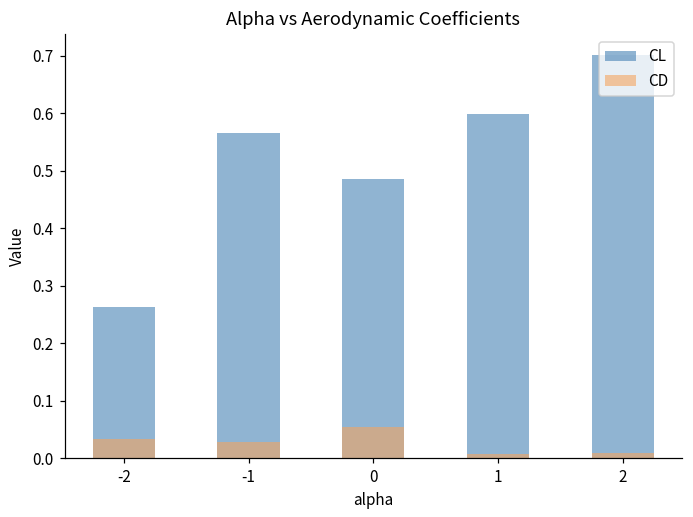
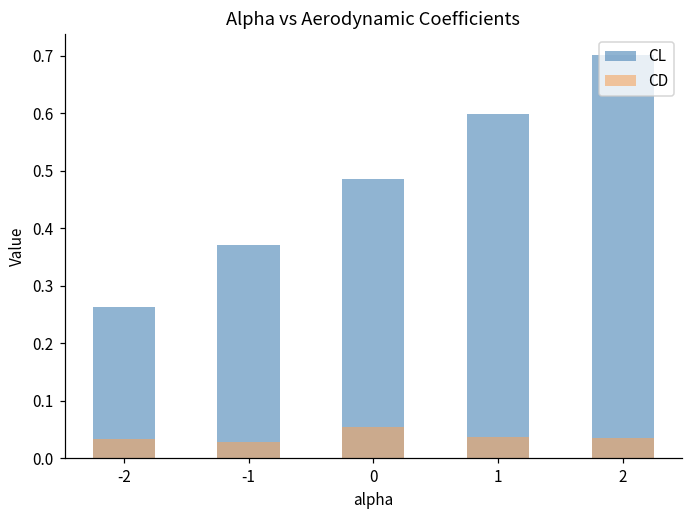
  {
    "CL": {
      "-2": 0.26,
-     "-1": 0.57,
+     "-1": 0.37,
      "0": 0.49,
      "1": 0.60
    },
    "CD": {
-     "1": 0.01,
-     "2": 0.01
+     "1": 0.04,
+     "2": 0.04
    }
  }
